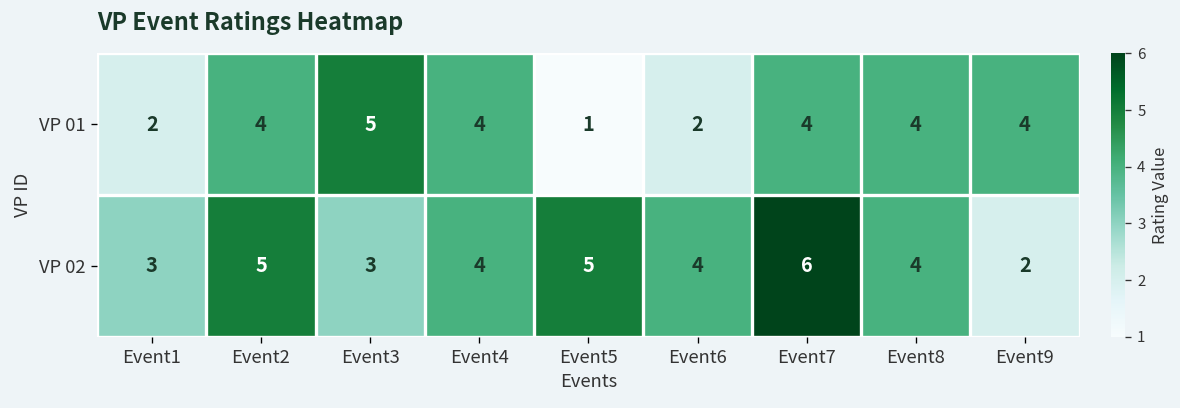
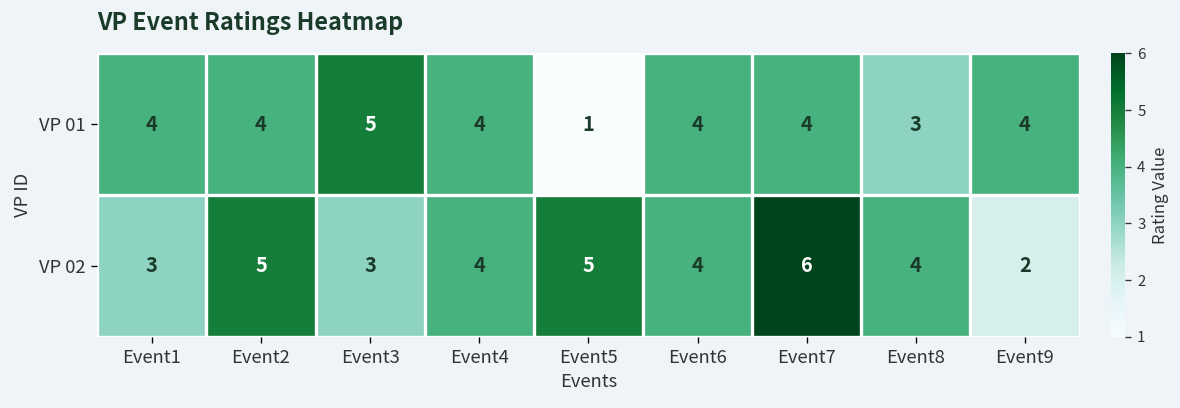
  {
    "VP 01": {
-     "Event1": 2,
+     "Event1": 4,
      "Event2": 4,
      "Event3": 5,
      "Event4": 4,
      "Event5": 1,
-     "Event6": 2,
+     "Event6": 4,
      "Event7": 4,
-     "Event8": 4,
+     "Event8": 3,
      "Event9": 4
    },
    "VP 02": {
      "Event1": 3,
      "Event2": 5,
      "Event3": 3,
      "Event4": 4,
      "Event5": 5,
      "Event6": 4,
      "Event7": 6,
      "Event8": 4,
      "Event9": 2
    }
  }
